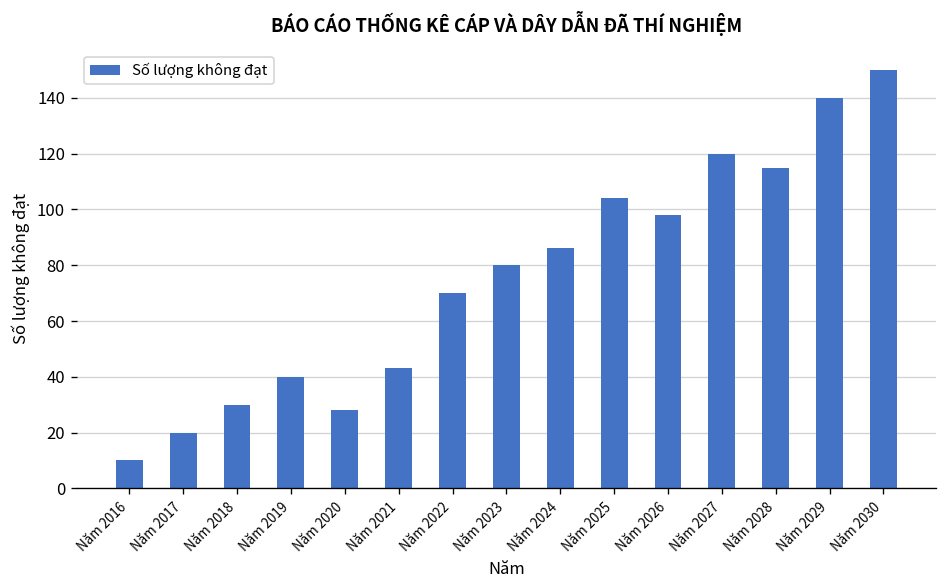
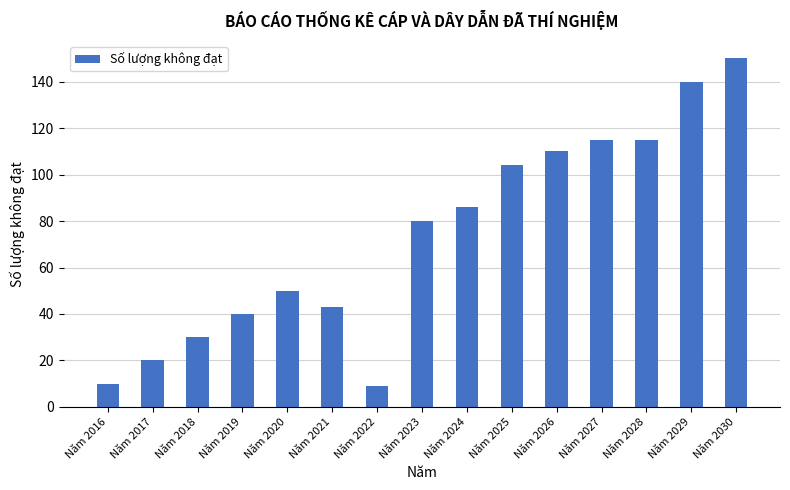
  {
    "Năm 2016": 10,
    "Năm 2017": 20,
    "Năm 2018": 30,
    "Năm 2019": 40,
-   "Năm 2020": 28,
+   "Năm 2020": 50,
    "Năm 2021": 43,
-   "Năm 2022": 70,
+   "Năm 2022": 9,
    "Năm 2023": 80,
    "Năm 2024": 86,
    "Năm 2025": 104,
-   "Năm 2026": 98,
-   "Năm 2027": 120,
+   "Năm 2026": 110,
+   "Năm 2027": 115,
    "Năm 2028": 115,
    "Năm 2029": 140,
    "Năm 2030": 150
  }
